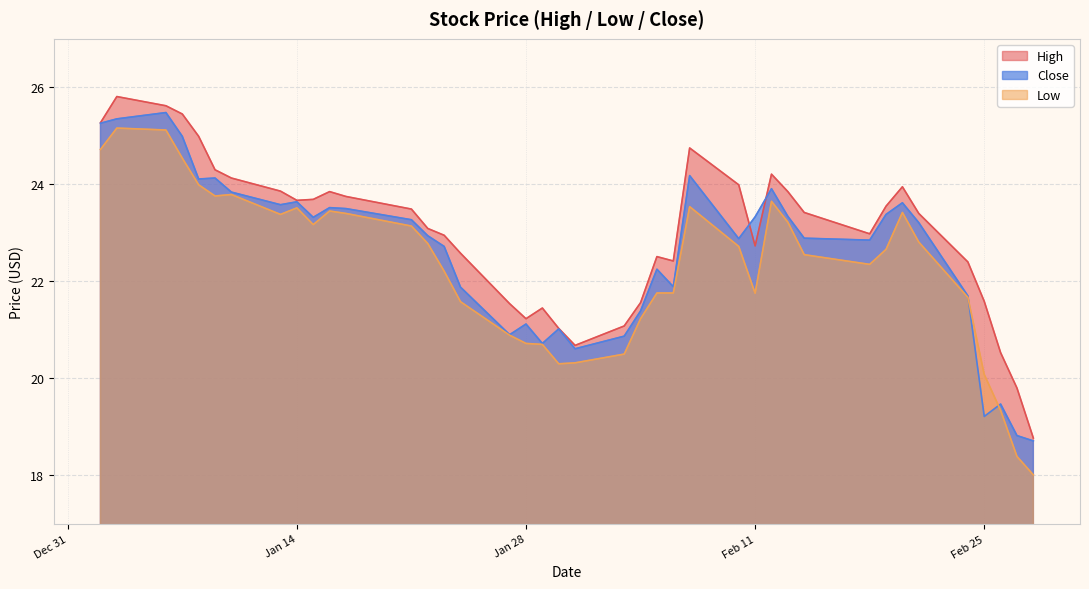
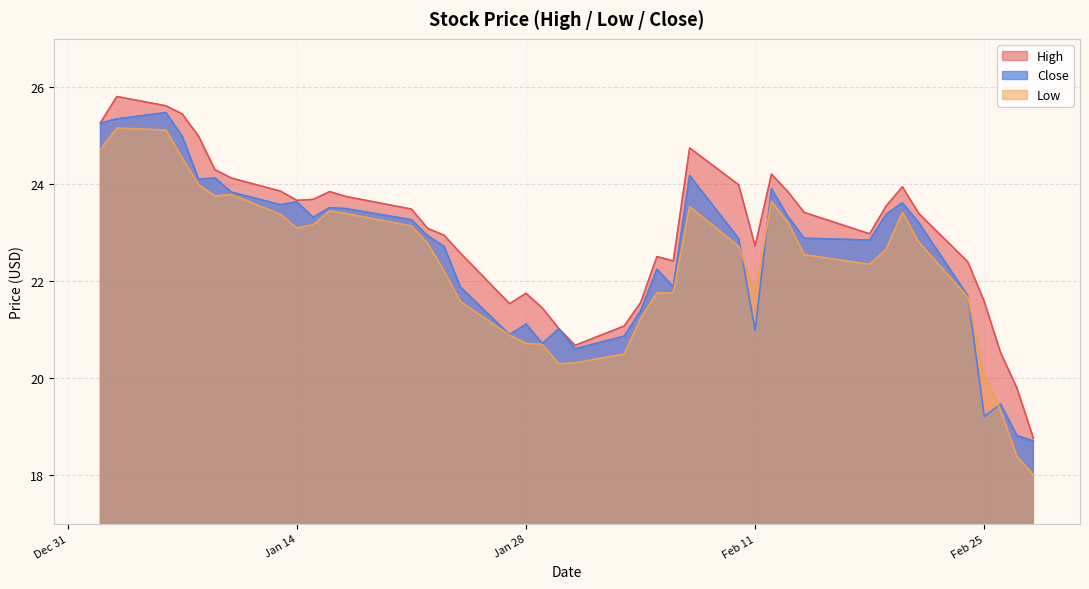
  {
    "High": {
-     "Jan 28": 21.2,
+     "Jan 28": 21.8,
      "Feb 11": 22.7,
      "Feb 25": 21.6
    },
    "Close": {
      "Jan 28": 21.1,
-     "Feb 11": 23.3,
+     "Feb 11": 21.0,
      "Feb 25": 19.2
    },
    "Low": {
-     "Jan 14": 23.5,
+     "Jan 14": 23.1,
      "Jan 28": 20.7,
      "Feb 11": 21.8,
      "Feb 25": 20.1
    }
  }
